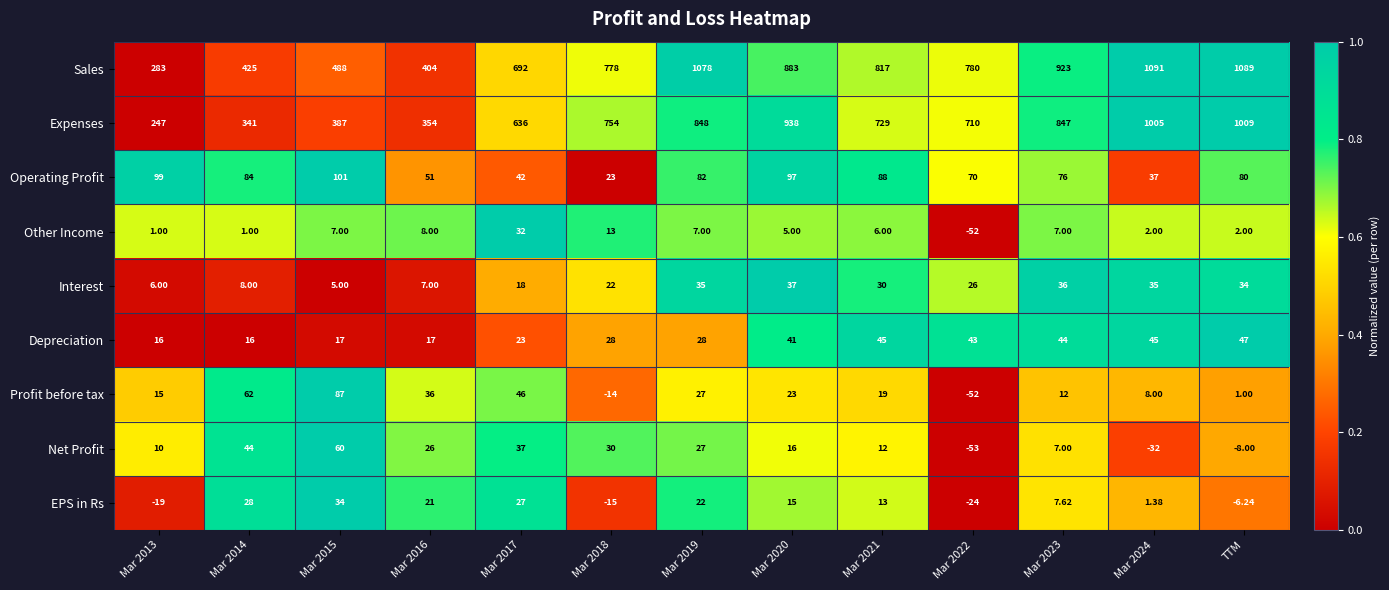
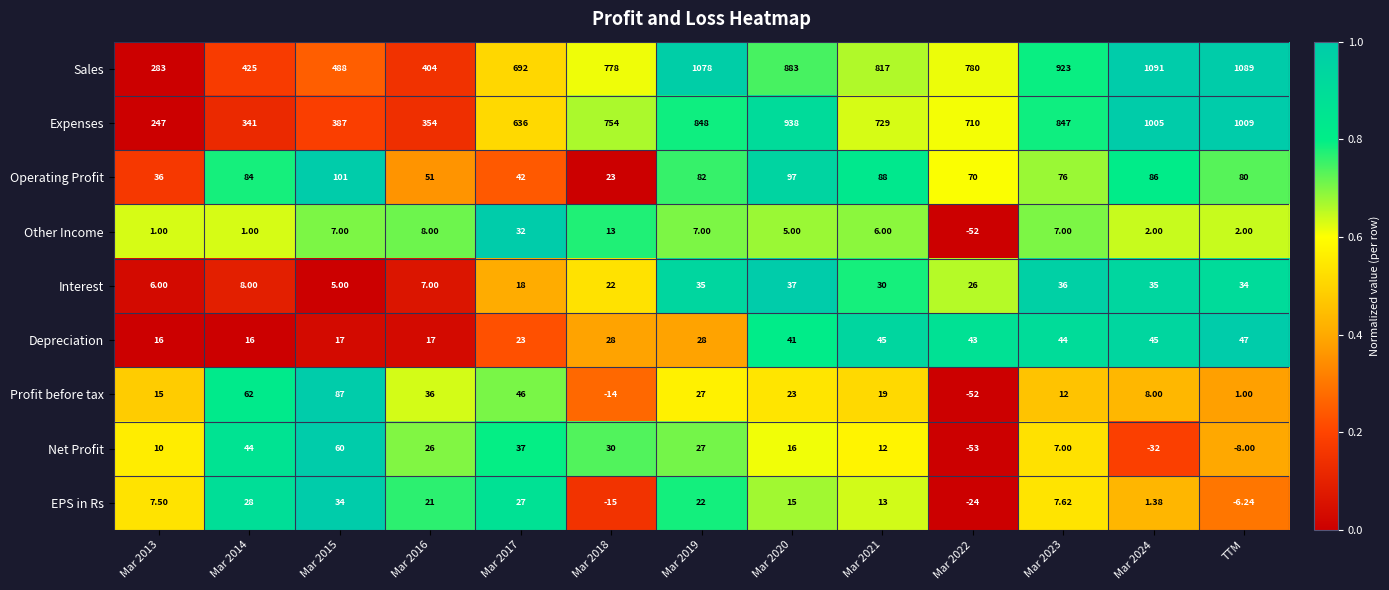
  {
    "Sales": {
      "Mar 2013": 283,
      "Mar 2014": 425,
      "Mar 2015": 488,
      "Mar 2016": 404,
      "Mar 2017": 692,
      "Mar 2018": 778,
      "Mar 2019": 1078,
      "Mar 2020": 883,
      "Mar 2021": 817,
      "Mar 2022": 780,
      "Mar 2023": 923,
      "Mar 2024": 1091,
      "TTM": 1089
    },
    "Expenses": {
      "Mar 2013": 247,
      "Mar 2014": 341,
      "Mar 2015": 387,
      "Mar 2016": 354,
      "Mar 2017": 636,
      "Mar 2018": 754,
      "Mar 2019": 848,
      "Mar 2020": 938,
      "Mar 2021": 729,
      "Mar 2022": 710,
      "Mar 2023": 847,
      "Mar 2024": 1005,
      "TTM": 1009
    },
    "Operating Profit": {
-     "Mar 2013": 99,
+     "Mar 2013": 36,
      "Mar 2014": 84,
      "Mar 2015": 101,
      "Mar 2016": 51,
      "Mar 2017": 42,
      "Mar 2018": 23,
      "Mar 2019": 82,
      "Mar 2020": 97,
      "Mar 2021": 88,
      "Mar 2022": 70,
      "Mar 2023": 76,
-     "Mar 2024": 37,
+     "Mar 2024": 86,
      "TTM": 80
    },
    "Other Income": {
      "Mar 2013": 1.00,
      "Mar 2014": 1.00,
      "Mar 2015": 7.00,
      "Mar 2016": 8.00,
      "Mar 2017": 32,
      "Mar 2018": 13,
      "Mar 2019": 7.00,
      "Mar 2020": 5.00,
      "Mar 2021": 6.00,
      "Mar 2022": -52,
      "Mar 2023": 7.00,
      "Mar 2024": 2.00,
      "TTM": 2.00
    },
    "Interest": {
      "Mar 2013": 6.00,
      "Mar 2014": 8.00,
      "Mar 2015": 5.00,
      "Mar 2016": 7.00,
      "Mar 2017": 18,
      "Mar 2018": 22,
      "Mar 2019": 35,
      "Mar 2020": 37,
      "Mar 2021": 30,
      "Mar 2022": 26,
      "Mar 2023": 36,
      "Mar 2024": 35,
      "TTM": 34
    },
    "Depreciation": {
      "Mar 2013": 16,
      "Mar 2014": 16,
      "Mar 2015": 17,
      "Mar 2016": 17,
      "Mar 2017": 23,
      "Mar 2018": 28,
      "Mar 2019": 28,
      "Mar 2020": 41,
      "Mar 2021": 45,
      "Mar 2022": 43,
      "Mar 2023": 44,
      "Mar 2024": 45,
      "TTM": 47
    },
    "Profit before tax": {
      "Mar 2013": 15,
      "Mar 2014": 62,
      "Mar 2015": 87,
      "Mar 2016": 36,
      "Mar 2017": 46,
      "Mar 2018": -14,
      "Mar 2019": 27,
      "Mar 2020": 23,
      "Mar 2021": 19,
      "Mar 2022": -52,
      "Mar 2023": 12,
      "Mar 2024": 8.00,
      "TTM": 1.00
    },
    "Net Profit": {
      "Mar 2013": 10,
      "Mar 2014": 44,
      "Mar 2015": 60,
      "Mar 2016": 26,
      "Mar 2017": 37,
      "Mar 2018": 30,
      "Mar 2019": 27,
      "Mar 2020": 16,
      "Mar 2021": 12,
      "Mar 2022": -53,
      "Mar 2023": 7.00,
      "Mar 2024": -32,
      "TTM": -8.00
    },
    "EPS in Rs": {
-     "Mar 2013": -19,
+     "Mar 2013": 7.50,
      "Mar 2014": 28,
      "Mar 2015": 34,
      "Mar 2016": 21,
      "Mar 2017": 27,
      "Mar 2018": -15,
      "Mar 2019": 22,
      "Mar 2020": 15,
      "Mar 2021": 13,
      "Mar 2022": -24,
      "Mar 2023": 7.62,
      "Mar 2024": 1.38,
      "TTM": -6.24
    }
  }
